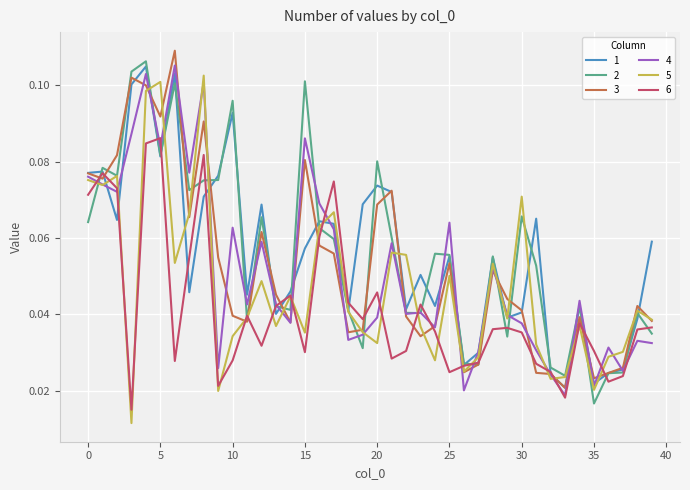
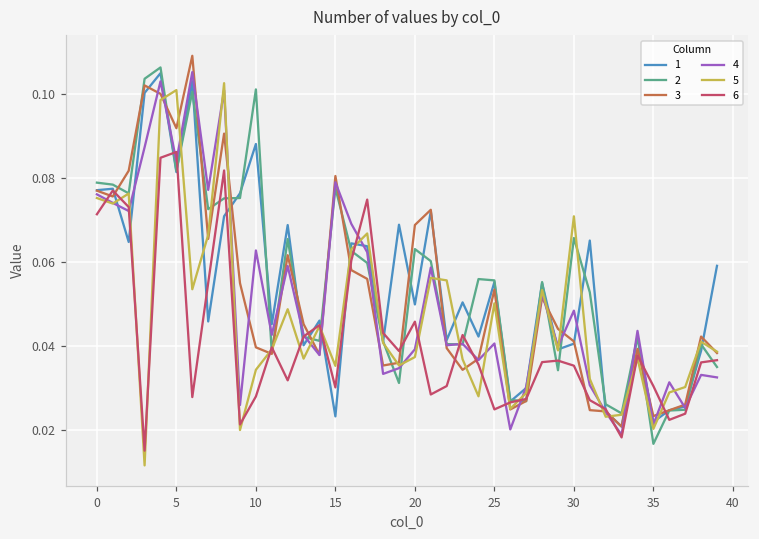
  {
    "1": {
-     "10": 0.093,
-     "15": 0.057,
-     "20": 0.074
+     "10": 0.088,
+     "15": 0.023,
+     "20": 0.050
    },
    "2": {
-     "0": 0.064,
-     "10": 0.096,
-     "15": 0.101,
-     "20": 0.080,
+     "0": 0.079,
+     "10": 0.101,
+     "15": 0.078,
+     "20": 0.063,
      "30": 0.066,
      "35": 0.017
    },
    "4": {
      "0": 0.076,
      "5": 0.084,
      "10": 0.063,
-     "15": 0.086,
+     "15": 0.079,
      "20": 0.039,
-     "25": 0.064,
-     "30": 0.038
+     "25": 0.041,
+     "30": 0.048
    },
    "5": {
      "0": 0.075,
      "5": 0.101,
      "10": 0.034,
      "15": 0.035,
-     "20": 0.032,
+     "20": 0.037,
      "25": 0.050,
      "30": 0.071,
      "35": 0.020
    }
  }
